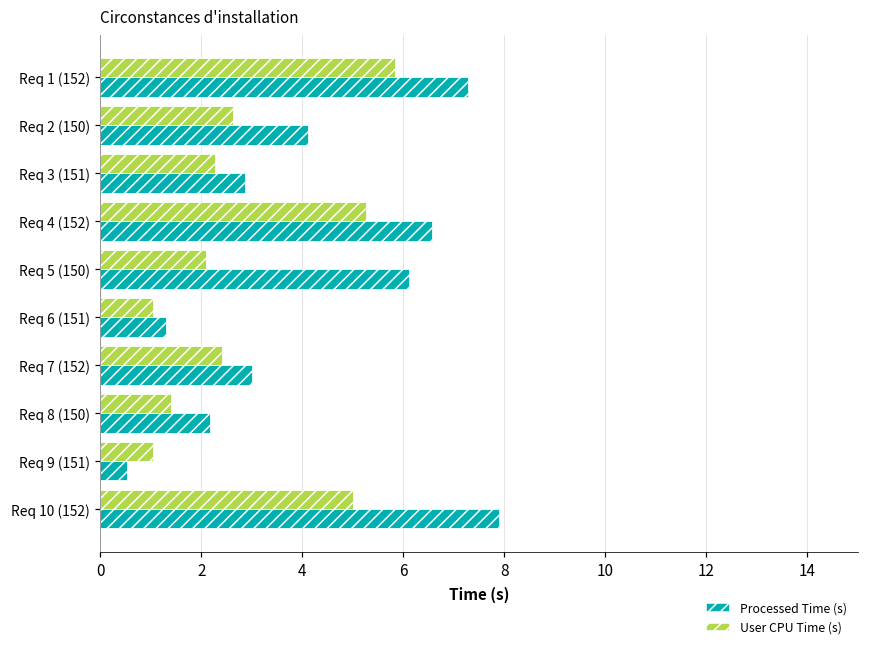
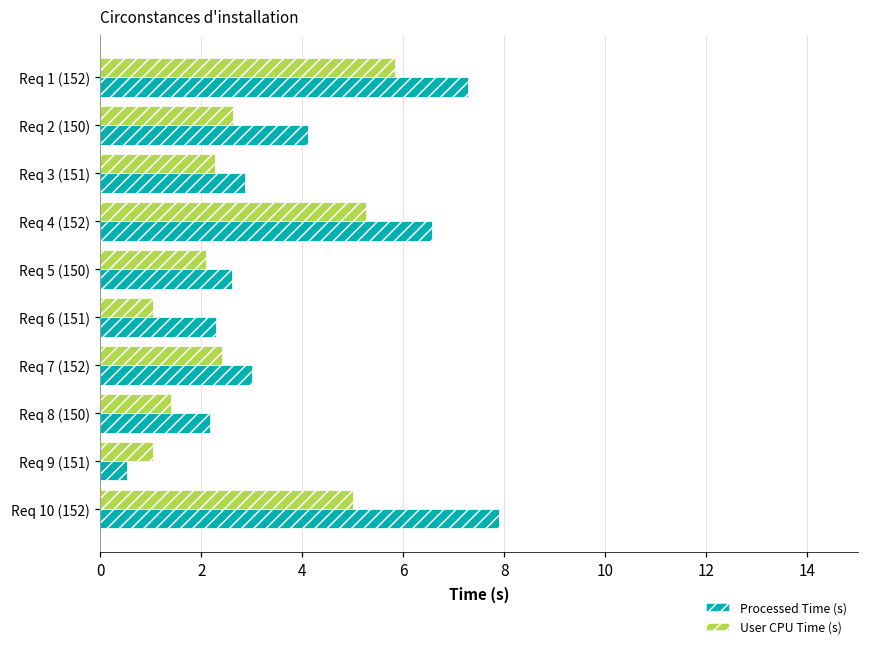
  {
    "Processed Time (s)": {
      "Req 1 (152)": 7.3,
      "Req 2 (150)": 4.1,
      "Req 3 (151)": 2.9,
      "Req 4 (152)": 6.6,
-     "Req 5 (150)": 6.1,
-     "Req 6 (151)": 1.3,
+     "Req 5 (150)": 2.6,
+     "Req 6 (151)": 2.3,
      "Req 7 (152)": 3.0,
      "Req 8 (150)": 2.2,
      "Req 9 (151)": 0.5,
      "Req 10 (152)": 7.9
    },
    "User CPU Time (s)": {
      "Req 1 (152)": 5.8,
      "Req 2 (150)": 2.6,
      "Req 3 (151)": 2.3,
      "Req 4 (152)": 5.3,
      "Req 5 (150)": 2.1,
      "Req 6 (151)": 1.0,
      "Req 7 (152)": 2.4,
      "Req 8 (150)": 1.4,
      "Req 9 (151)": 1.0,
      "Req 10 (152)": 5.0
    }
  }
